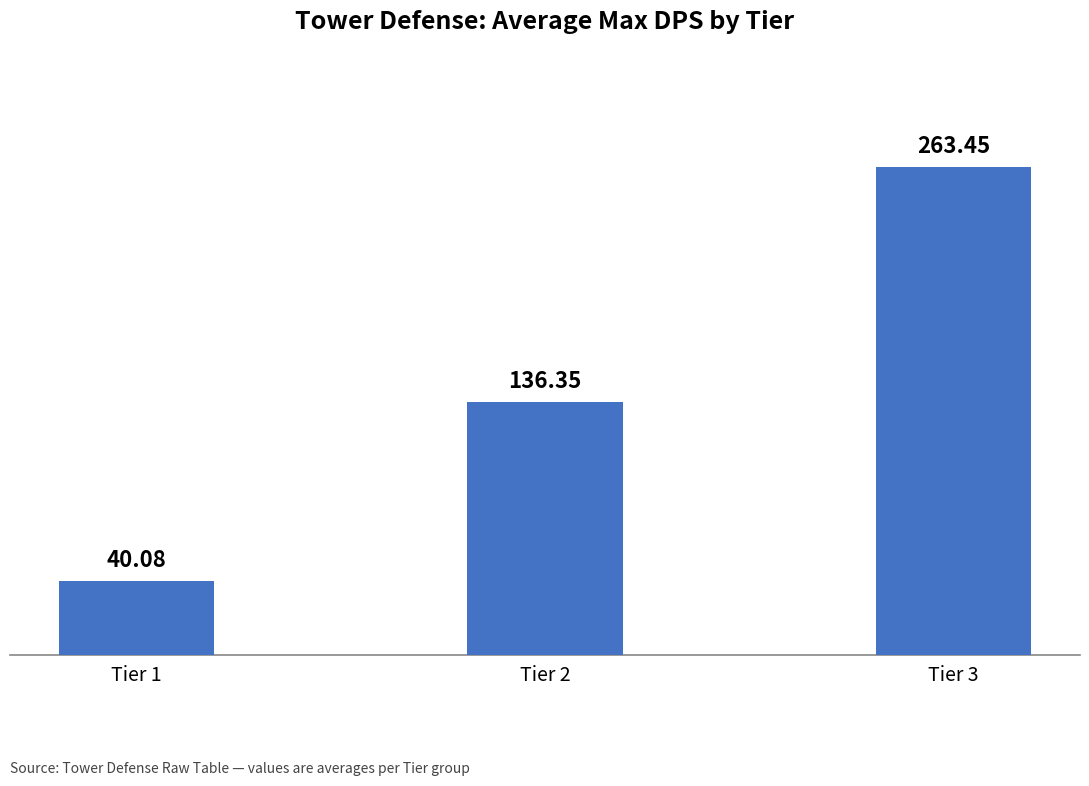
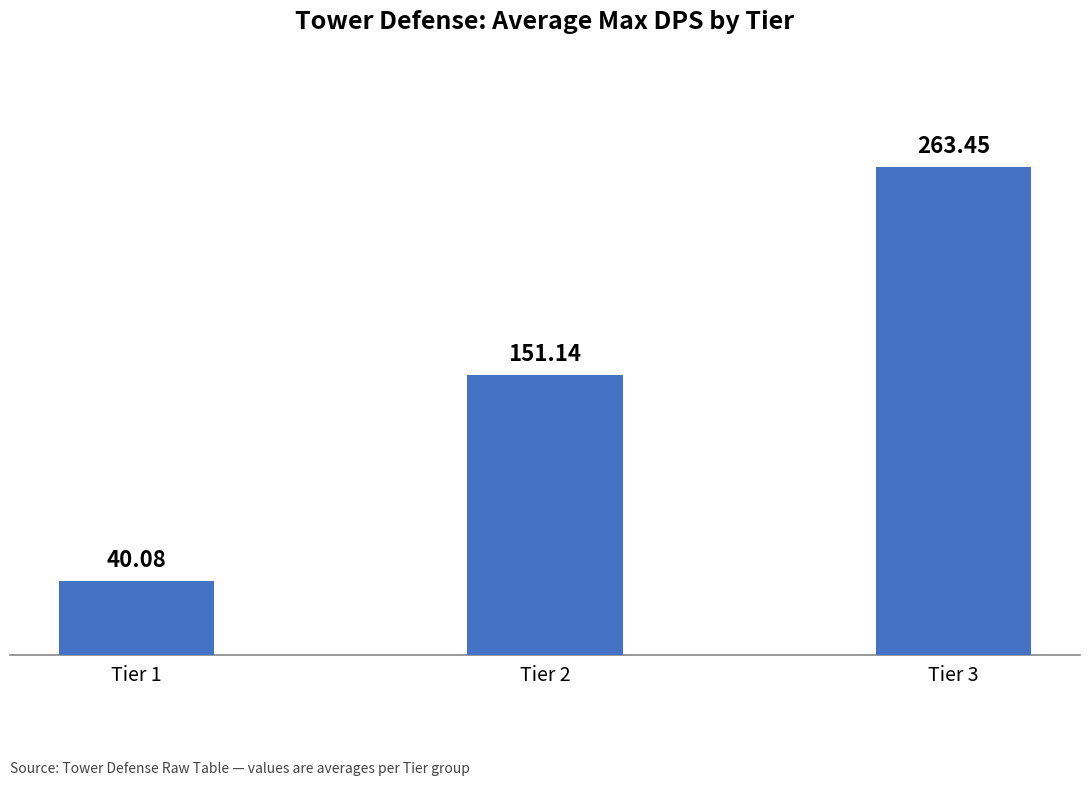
  {
    "Tier 1": 40.08,
-   "Tier 2": 136.35,
+   "Tier 2": 151.14,
    "Tier 3": 263.45
  }
